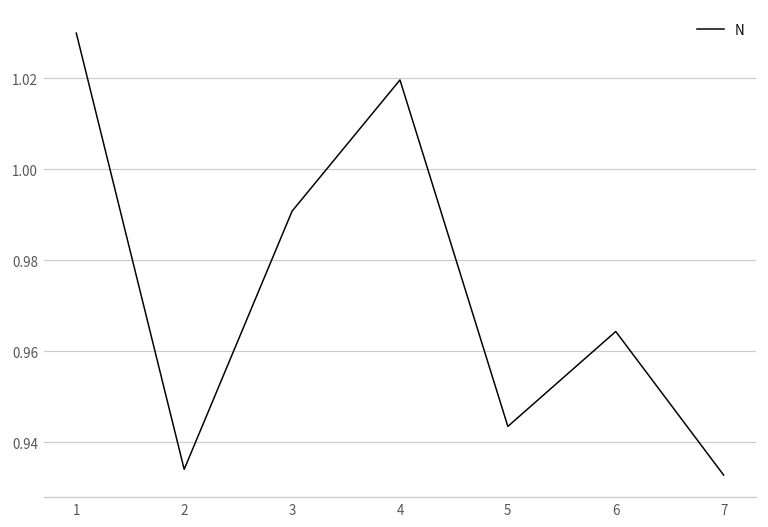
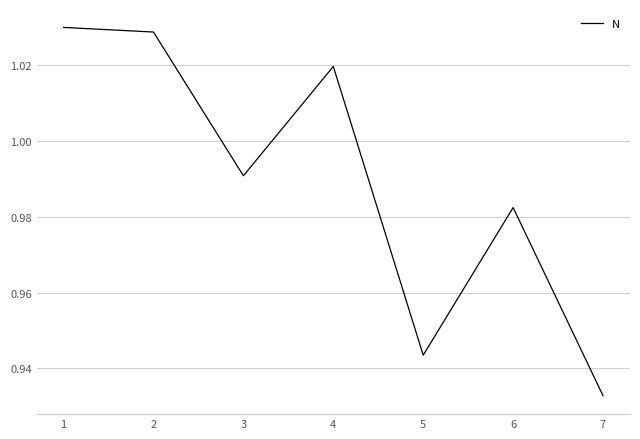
  {
    "1": 1.030,
-   "2": 0.934,
+   "2": 1.029,
    "3": 0.991,
    "4": 1.020,
    "5": 0.944,
-   "6": 0.964,
+   "6": 0.982,
    "7": 0.933
  }
